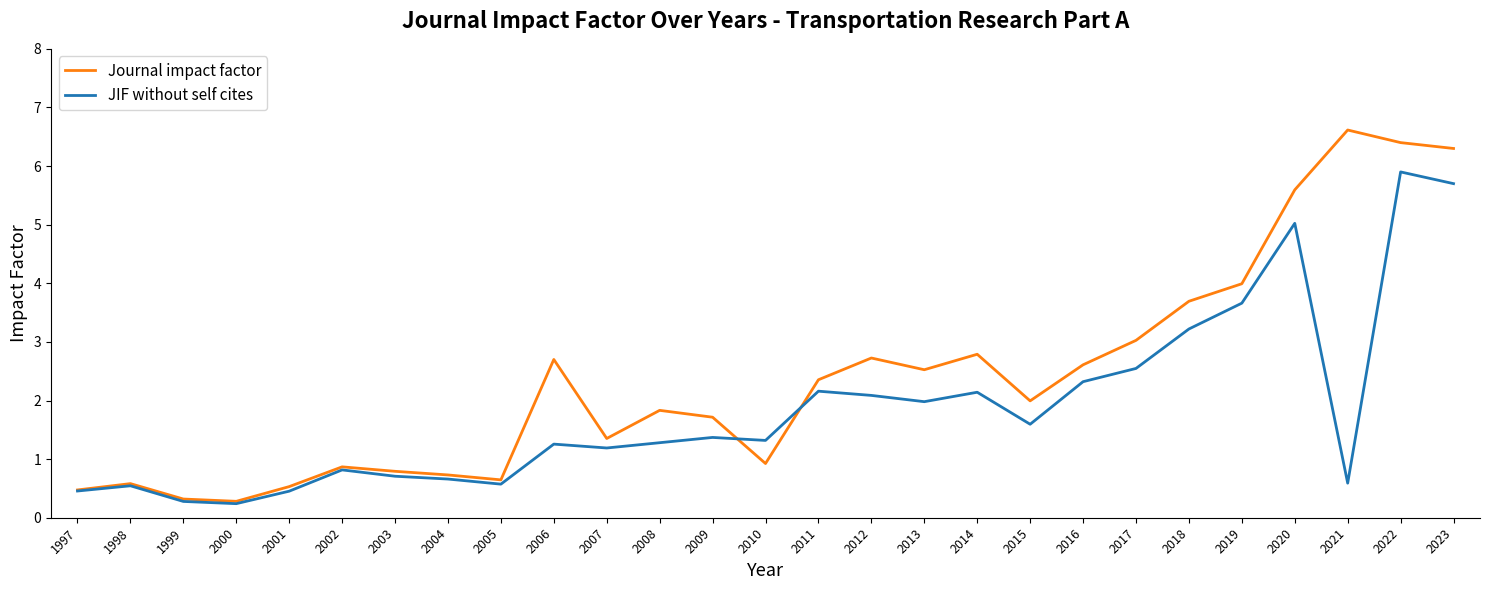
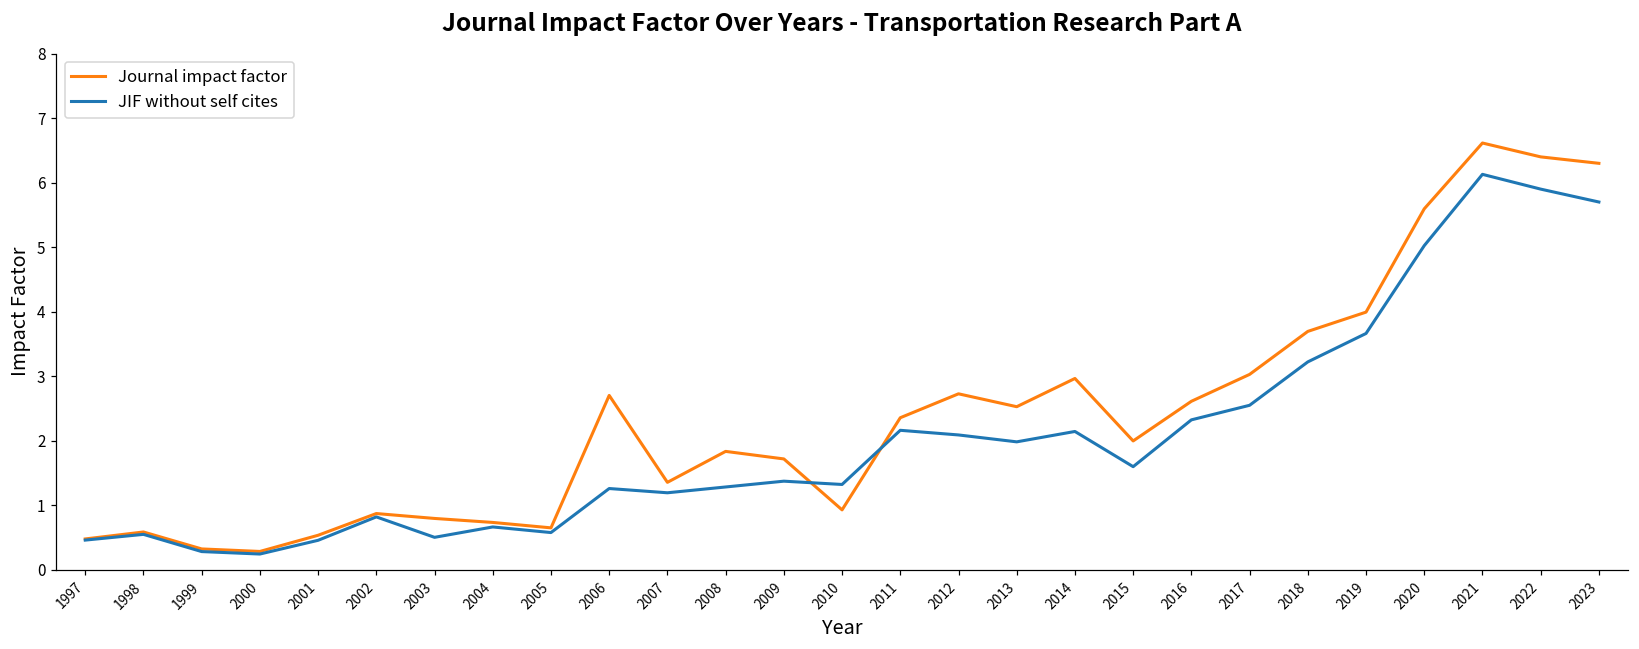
  {
    "Journal impact factor": {
      "2001": 0.5,
      "2002": 0.9,
      "2003": 0.8,
      "2004": 0.7,
      "2005": 0.6,
      "2006": 2.7,
      "2007": 1.4,
      "2008": 1.8,
      "2009": 1.7,
      "2010": 0.9,
      "2011": 2.4,
      "2012": 2.7,
      "2013": 2.5,
-     "2014": 2.8,
+     "2014": 3.0,
      "2015": 2.0,
      "2016": 2.6,
      "2017": 3.0,
      "2018": 3.7,
      "2019": 4.0,
      "2020": 5.6,
      "2021": 6.6,
      "2022": 6.4,
      "2023": 6.3
    },
    "JIF without self cites": {
      "2001": 0.5,
      "2002": 0.8,
-     "2003": 0.7,
+     "2003": 0.5,
      "2004": 0.7,
      "2005": 0.6,
      "2006": 1.3,
      "2007": 1.2,
      "2008": 1.3,
      "2009": 1.4,
      "2010": 1.3,
      "2011": 2.2,
      "2012": 2.1,
      "2013": 2.0,
      "2014": 2.1,
      "2015": 1.6,
      "2016": 2.3,
      "2017": 2.5,
      "2018": 3.2,
      "2019": 3.7,
      "2020": 5.0,
-     "2021": 0.6,
+     "2021": 6.1,
      "2022": 5.9,
      "2023": 5.7
    }
  }
